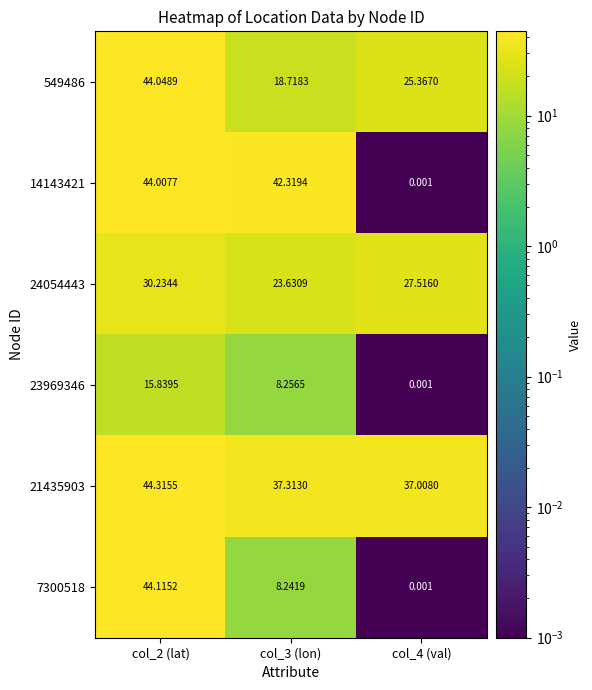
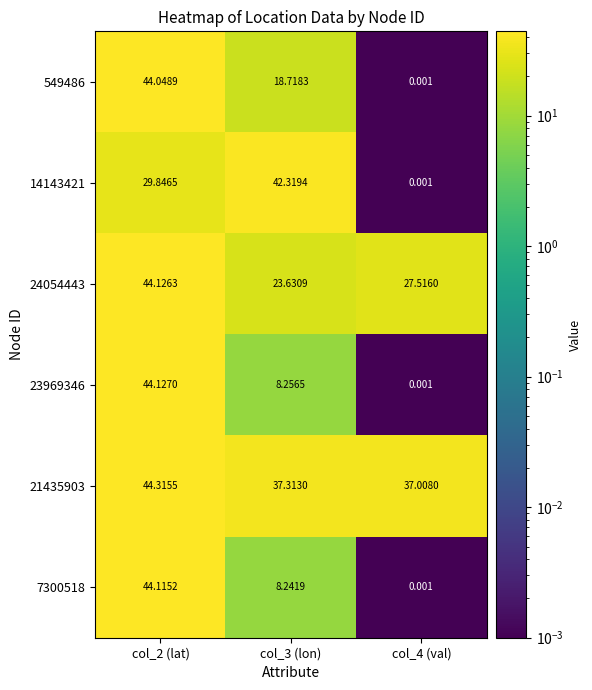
  {
    "549486": {
      "col_2 (lat)": 44.0489,
      "col_3 (lon)": 18.7183,
-     "col_4 (val)": 25.3670
+     "col_4 (val)": 0.001
    },
    "14143421": {
-     "col_2 (lat)": 44.0077,
+     "col_2 (lat)": 29.8465,
      "col_3 (lon)": 42.3194,
      "col_4 (val)": 0.001
    },
    "24054443": {
-     "col_2 (lat)": 30.2344,
+     "col_2 (lat)": 44.1263,
      "col_3 (lon)": 23.6309,
      "col_4 (val)": 27.5160
    },
    "23969346": {
-     "col_2 (lat)": 15.8395,
+     "col_2 (lat)": 44.1270,
      "col_3 (lon)": 8.2565,
      "col_4 (val)": 0.001
    },
    "21435903": {
      "col_2 (lat)": 44.3155,
      "col_3 (lon)": 37.3130,
      "col_4 (val)": 37.0080
    },
    "7300518": {
      "col_2 (lat)": 44.1152,
      "col_3 (lon)": 8.2419,
      "col_4 (val)": 0.001
    }
  }
